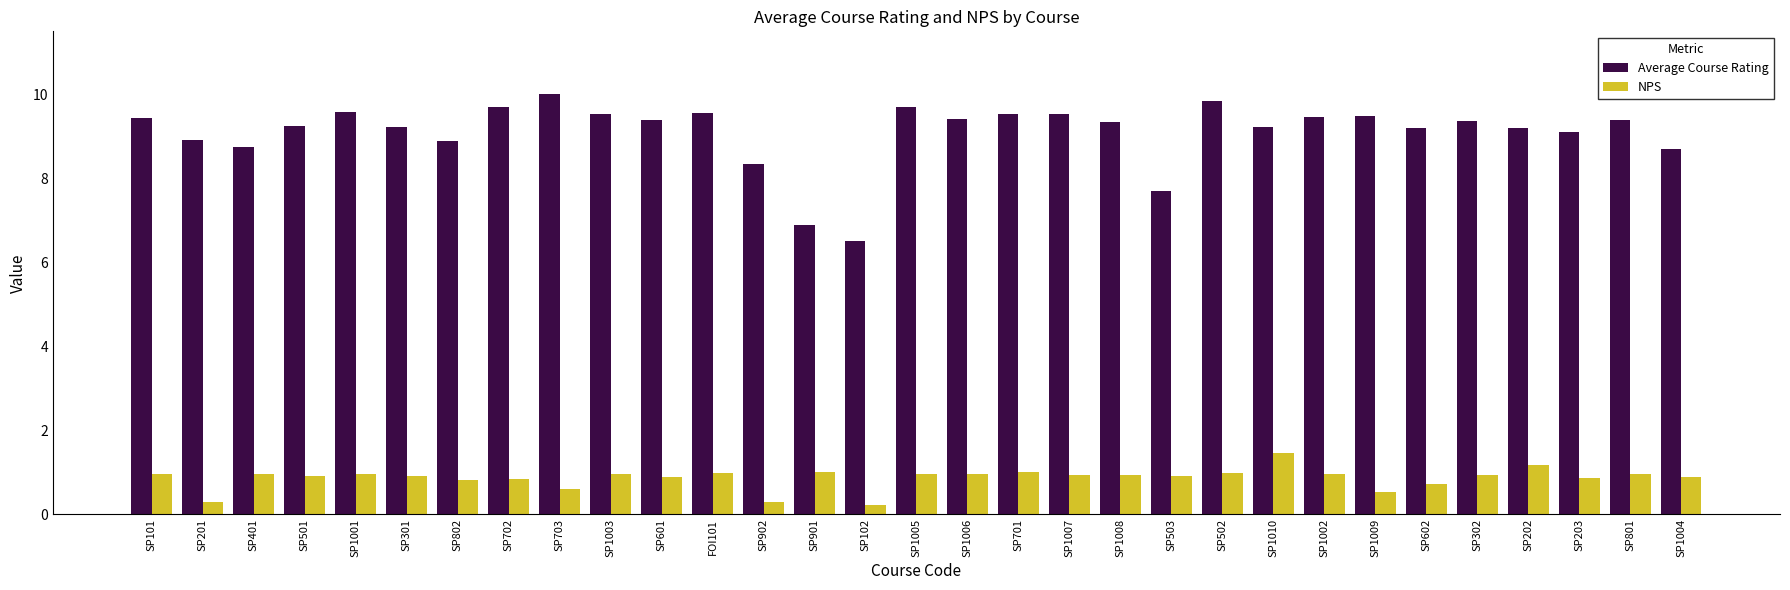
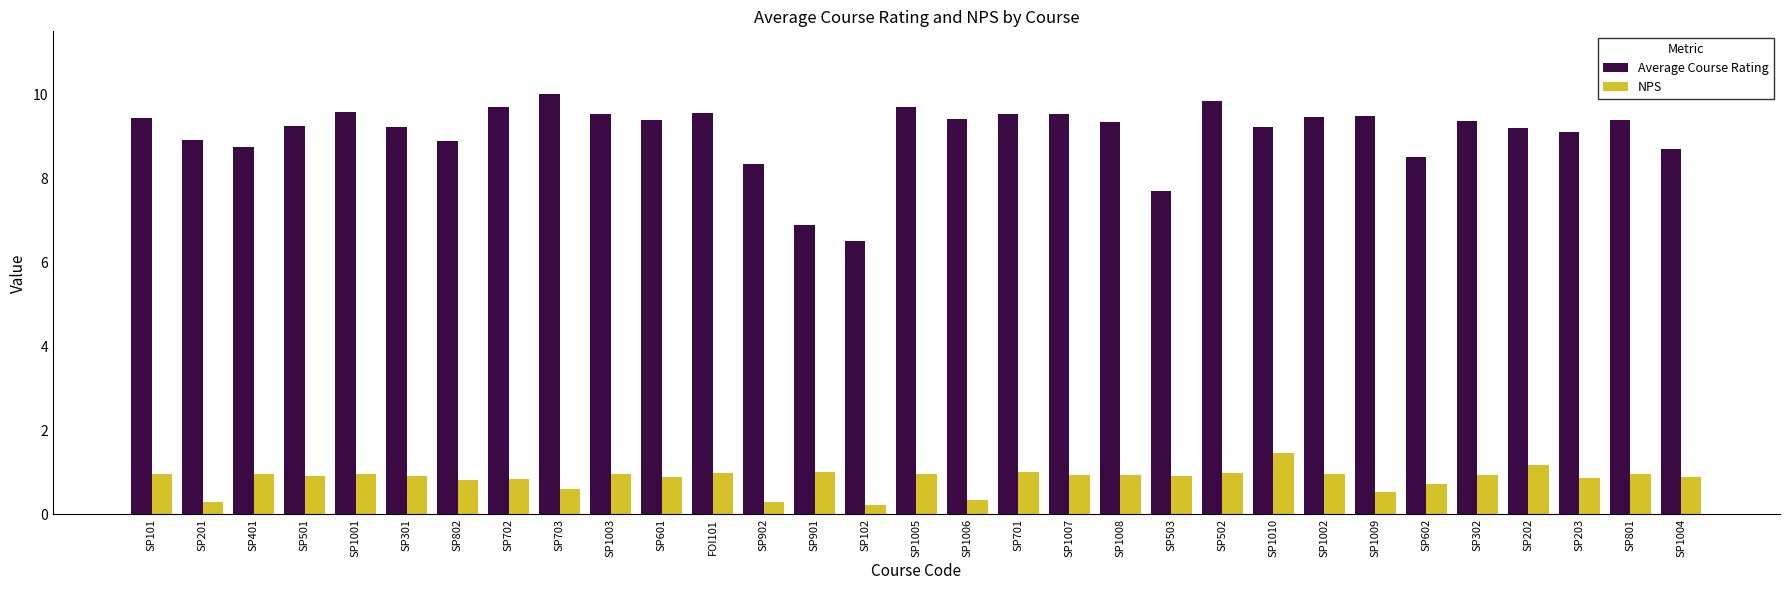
  {
    "Average Course Rating": {
      "SP101": 9.4,
      "SP201": 8.9,
      "SP401": 8.8,
      "SP501": 9.2,
      "SP1001": 9.6,
      "SP301": 9.2,
      "SP802": 8.9,
      "SP702": 9.7,
      "SP703": 10.0,
      "SP1003": 9.5,
      "SP601": 9.4,
      "FOI101": 9.6,
      "SP902": 8.4,
      "SP901": 6.9,
      "SP102": 6.5,
      "SP1005": 9.7,
      "SP1006": 9.4,
      "SP701": 9.5,
      "SP1007": 9.5,
      "SP1008": 9.4,
      "SP503": 7.7,
      "SP502": 9.9,
      "SP1010": 9.2,
      "SP1002": 9.5,
      "SP1009": 9.5,
-     "SP602": 9.2,
+     "SP602": 8.5,
      "SP302": 9.4,
      "SP202": 9.2,
      "SP203": 9.1,
      "SP801": 9.4,
      "SP1004": 8.7
    },
    "NPS": {
      "SP101": 1.0,
      "SP201": 0.3,
      "SP401": 1.0,
      "SP501": 0.9,
      "SP1001": 1.0,
      "SP301": 0.9,
      "SP802": 0.8,
      "SP702": 0.9,
      "SP703": 0.6,
      "SP1003": 1.0,
      "SP601": 0.9,
      "FOI101": 1.0,
      "SP902": 0.3,
      "SP901": 1.0,
      "SP102": 0.2,
      "SP1005": 1.0,
-     "SP1006": 1.0,
+     "SP1006": 0.3,
      "SP701": 1.0,
      "SP1007": 0.9,
      "SP1008": 0.9,
      "SP503": 0.9,
      "SP502": 1.0,
      "SP1010": 1.5,
      "SP1002": 1.0,
      "SP1009": 0.5,
      "SP602": 0.7,
      "SP302": 0.9,
      "SP202": 1.2,
      "SP203": 0.9,
      "SP801": 1.0,
      "SP1004": 0.9
    }
  }
